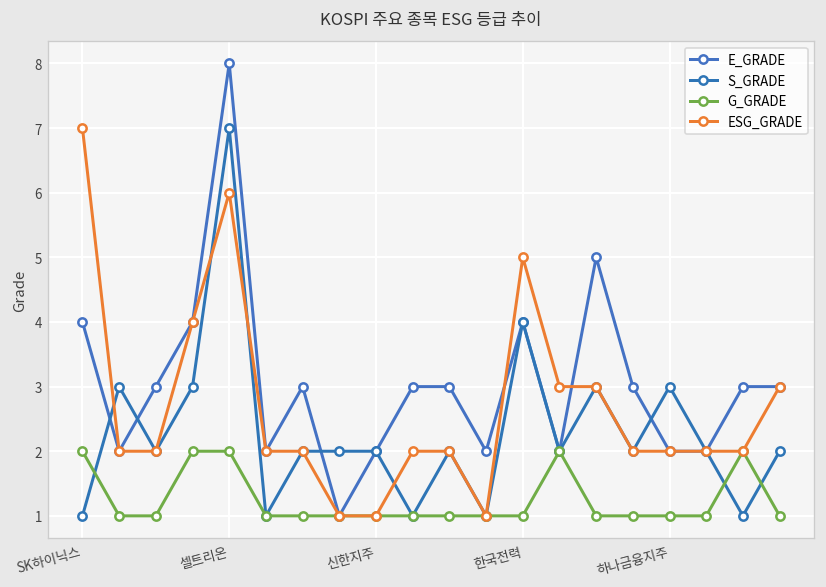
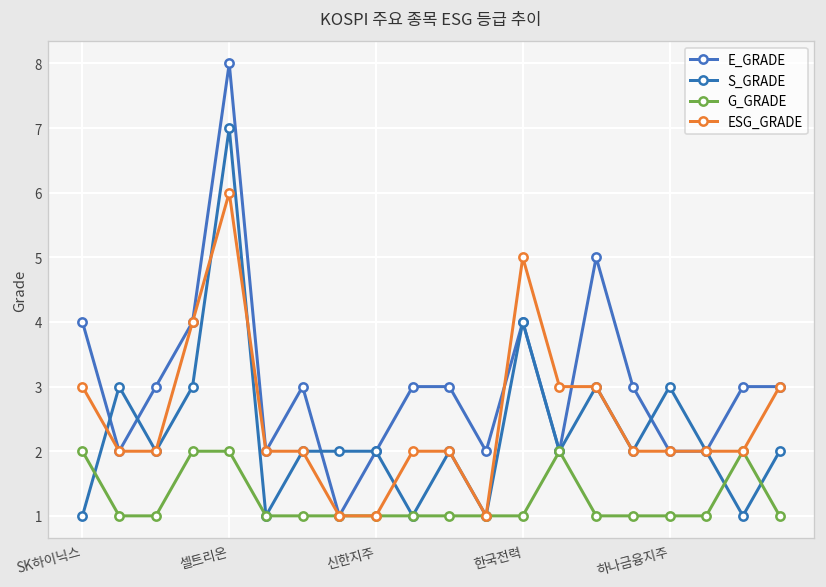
  {
    "G_GRADE": {
      "SK하이닉스": 2,
      "셀트리온": 2,
      "한국전력": 1,
      "하나금융지주": 1
    },
    "ESG_GRADE": {
-     "SK하이닉스": 7,
+     "SK하이닉스": 3,
      "셀트리온": 6,
      "한국전력": 5
    }
  }
